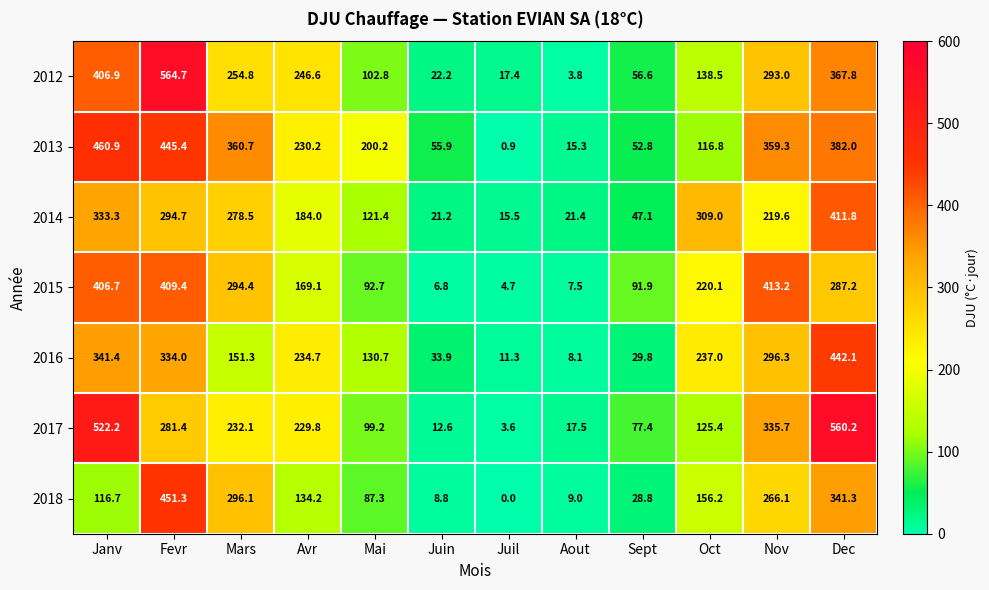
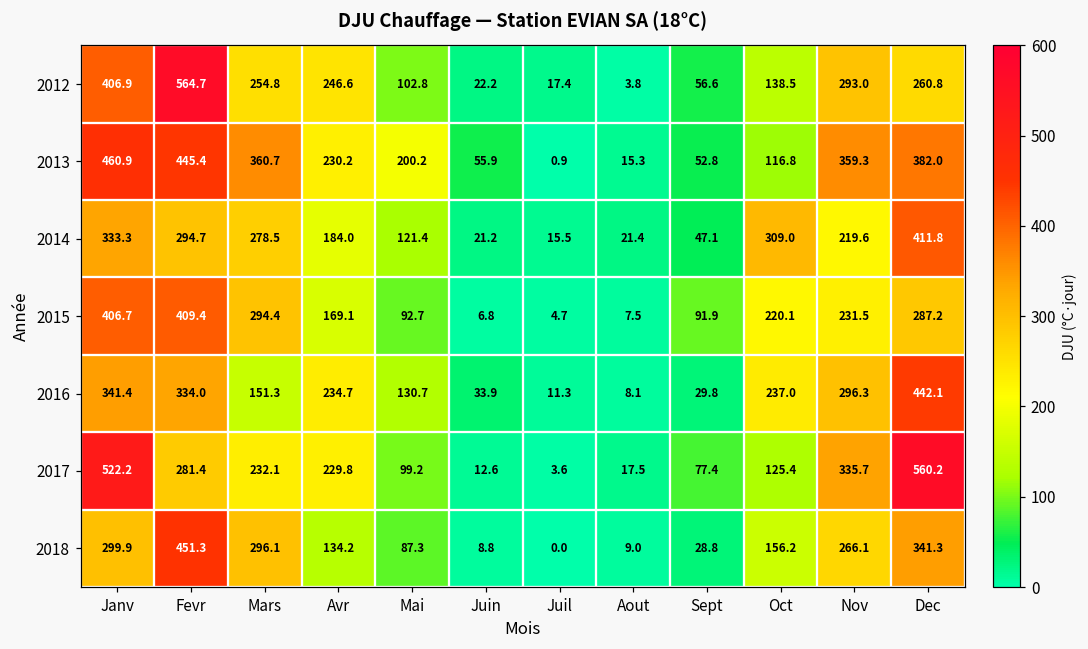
  {
    "2012": {
      "Janv": 406.9,
      "Fevr": 564.7,
      "Mars": 254.8,
      "Avr": 246.6,
      "Mai": 102.8,
      "Juin": 22.2,
      "Juil": 17.4,
      "Aout": 3.8,
      "Sept": 56.6,
      "Oct": 138.5,
      "Nov": 293.0,
-     "Dec": 367.8
+     "Dec": 260.8
    },
    "2013": {
      "Janv": 460.9,
      "Fevr": 445.4,
      "Mars": 360.7,
      "Avr": 230.2,
      "Mai": 200.2,
      "Juin": 55.9,
      "Juil": 0.9,
      "Aout": 15.3,
      "Sept": 52.8,
      "Oct": 116.8,
      "Nov": 359.3,
      "Dec": 382.0
    },
    "2014": {
      "Janv": 333.3,
      "Fevr": 294.7,
      "Mars": 278.5,
      "Avr": 184.0,
      "Mai": 121.4,
      "Juin": 21.2,
      "Juil": 15.5,
      "Aout": 21.4,
      "Sept": 47.1,
      "Oct": 309.0,
      "Nov": 219.6,
      "Dec": 411.8
    },
    "2015": {
      "Janv": 406.7,
      "Fevr": 409.4,
      "Mars": 294.4,
      "Avr": 169.1,
      "Mai": 92.7,
      "Juin": 6.8,
      "Juil": 4.7,
      "Aout": 7.5,
      "Sept": 91.9,
      "Oct": 220.1,
-     "Nov": 413.2,
+     "Nov": 231.5,
      "Dec": 287.2
    },
    "2016": {
      "Janv": 341.4,
      "Fevr": 334.0,
      "Mars": 151.3,
      "Avr": 234.7,
      "Mai": 130.7,
      "Juin": 33.9,
      "Juil": 11.3,
      "Aout": 8.1,
      "Sept": 29.8,
      "Oct": 237.0,
      "Nov": 296.3,
      "Dec": 442.1
    },
    "2017": {
      "Janv": 522.2,
      "Fevr": 281.4,
      "Mars": 232.1,
      "Avr": 229.8,
      "Mai": 99.2,
      "Juin": 12.6,
      "Juil": 3.6,
      "Aout": 17.5,
      "Sept": 77.4,
      "Oct": 125.4,
      "Nov": 335.7,
      "Dec": 560.2
    },
    "2018": {
-     "Janv": 116.7,
+     "Janv": 299.9,
      "Fevr": 451.3,
      "Mars": 296.1,
      "Avr": 134.2,
      "Mai": 87.3,
      "Juin": 8.8,
      "Juil": 0.0,
      "Aout": 9.0,
      "Sept": 28.8,
      "Oct": 156.2,
      "Nov": 266.1,
      "Dec": 341.3
    }
  }
